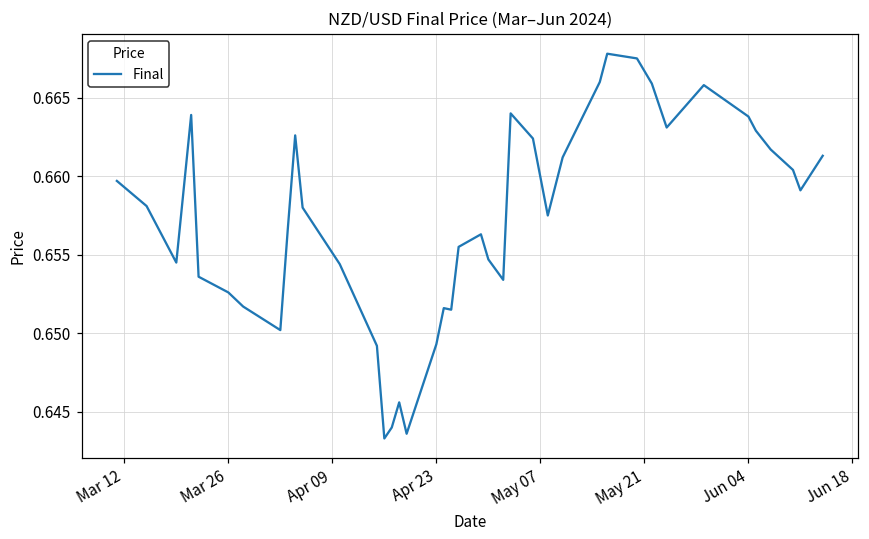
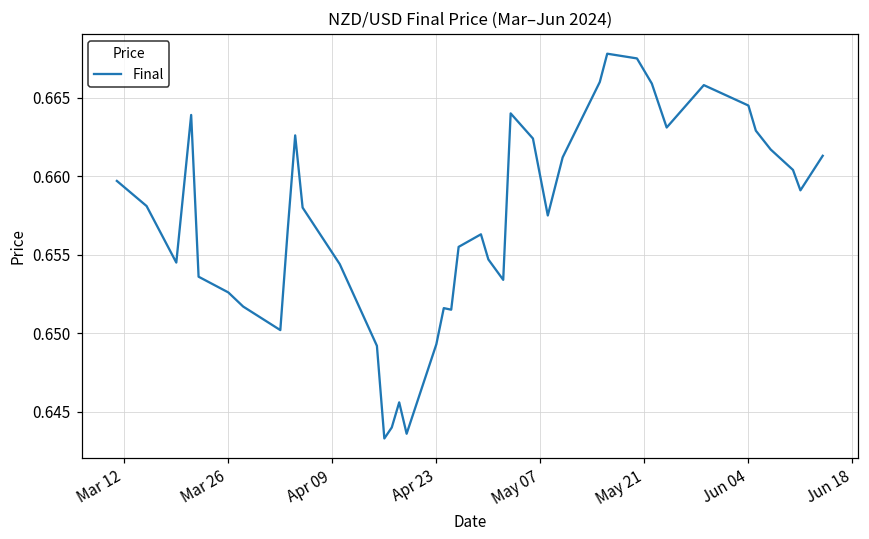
  {
    "Mar 26": 0.6526,
    "Apr 23": 0.6493,
-   "Jun 04": 0.6638
+   "Jun 04": 0.6645
  }
